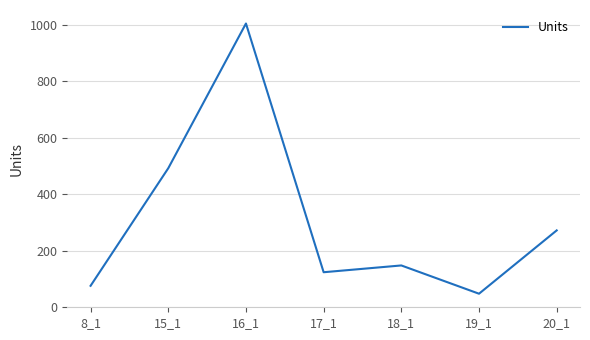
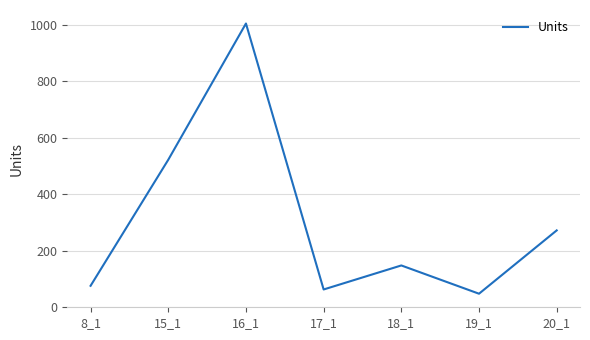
  {
    "8_1": 80,
-   "15_1": 490,
+   "15_1": 520,
    "16_1": 1000,
-   "17_1": 120,
+   "17_1": 60,
    "18_1": 150,
    "19_1": 50,
    "20_1": 270
  }
